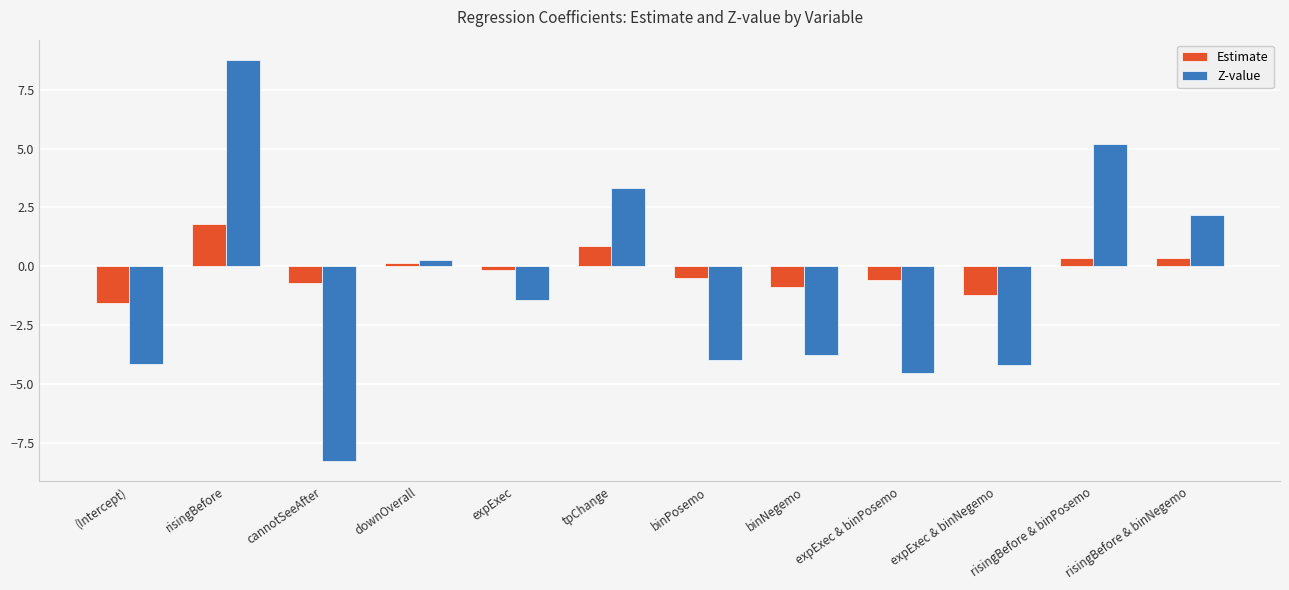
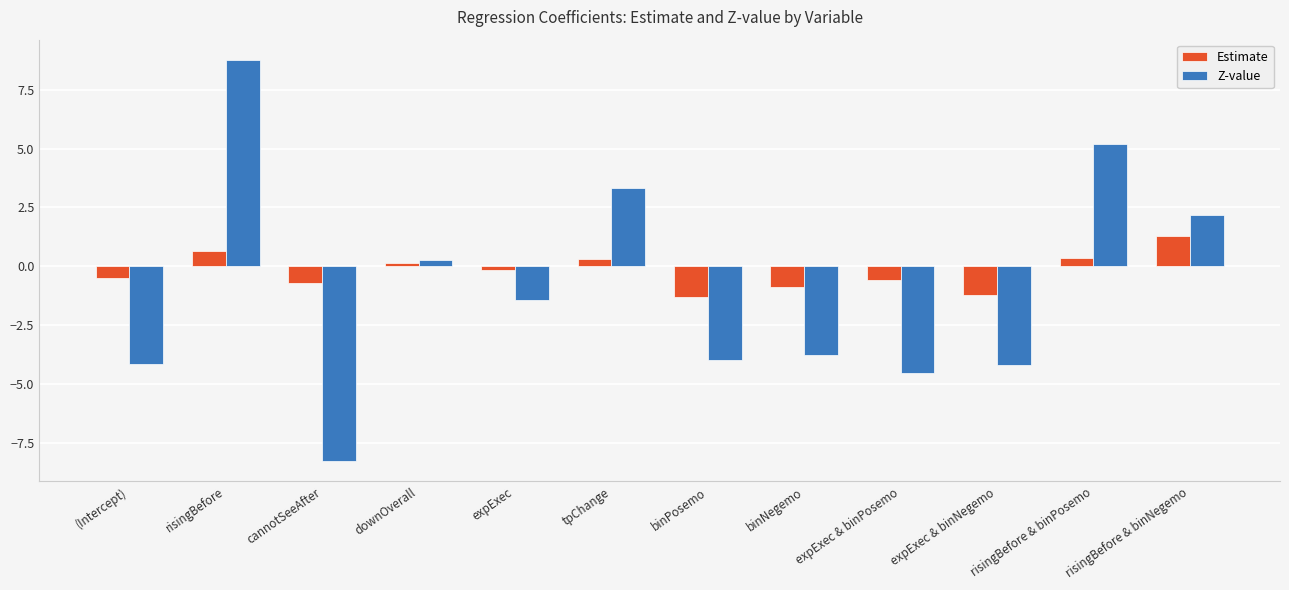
  {
    "Estimate": {
-     "(Intercept)": -1.6,
-     "risingBefore": 1.8,
+     "(Intercept)": -0.5,
+     "risingBefore": 0.7,
      "cannotSeeAfter": -0.7,
      "downOverall": 0.2,
      "expExec": -0.1,
-     "tpChange": 0.9,
-     "binPosemo": -0.5,
+     "tpChange": 0.3,
+     "binPosemo": -1.3,
      "binNegemo": -0.9,
      "expExec & binPosemo": -0.6,
      "expExec & binNegemo": -1.2,
      "risingBefore & binPosemo": 0.4,
-     "risingBefore & binNegemo": 0.4
+     "risingBefore & binNegemo": 1.3
    },
    "Z-value": {
      "(Intercept)": -4.2,
      "risingBefore": 8.8,
      "cannotSeeAfter": -8.3,
      "downOverall": 0.3,
      "expExec": -1.4,
      "tpChange": 3.3,
      "binPosemo": -4.0,
      "binNegemo": -3.8,
      "expExec & binPosemo": -4.5,
      "expExec & binNegemo": -4.2,
      "risingBefore & binPosemo": 5.2,
      "risingBefore & binNegemo": 2.2
    }
  }
